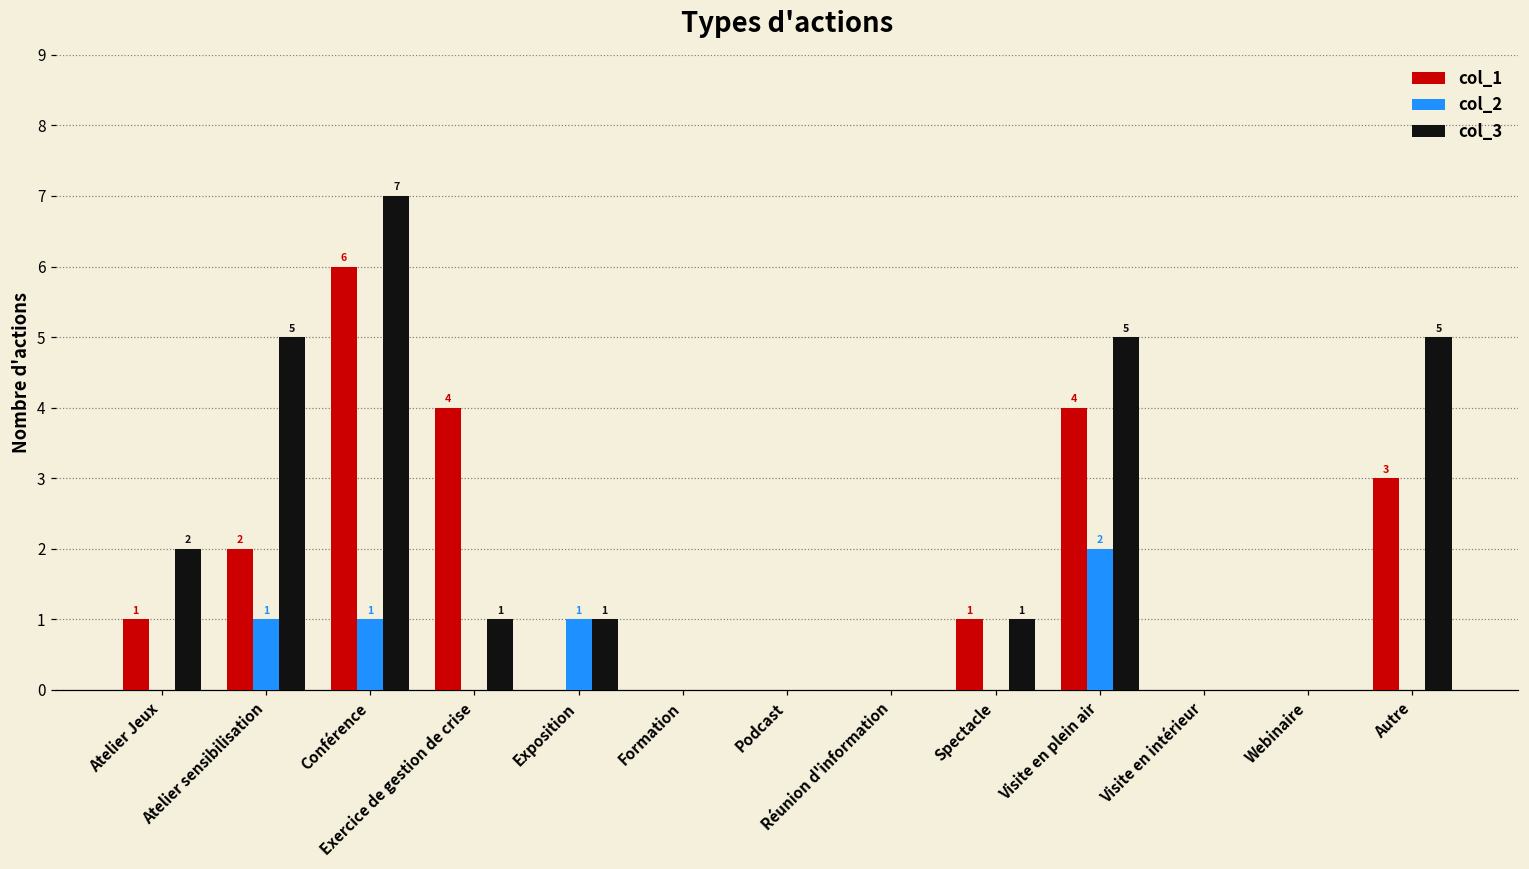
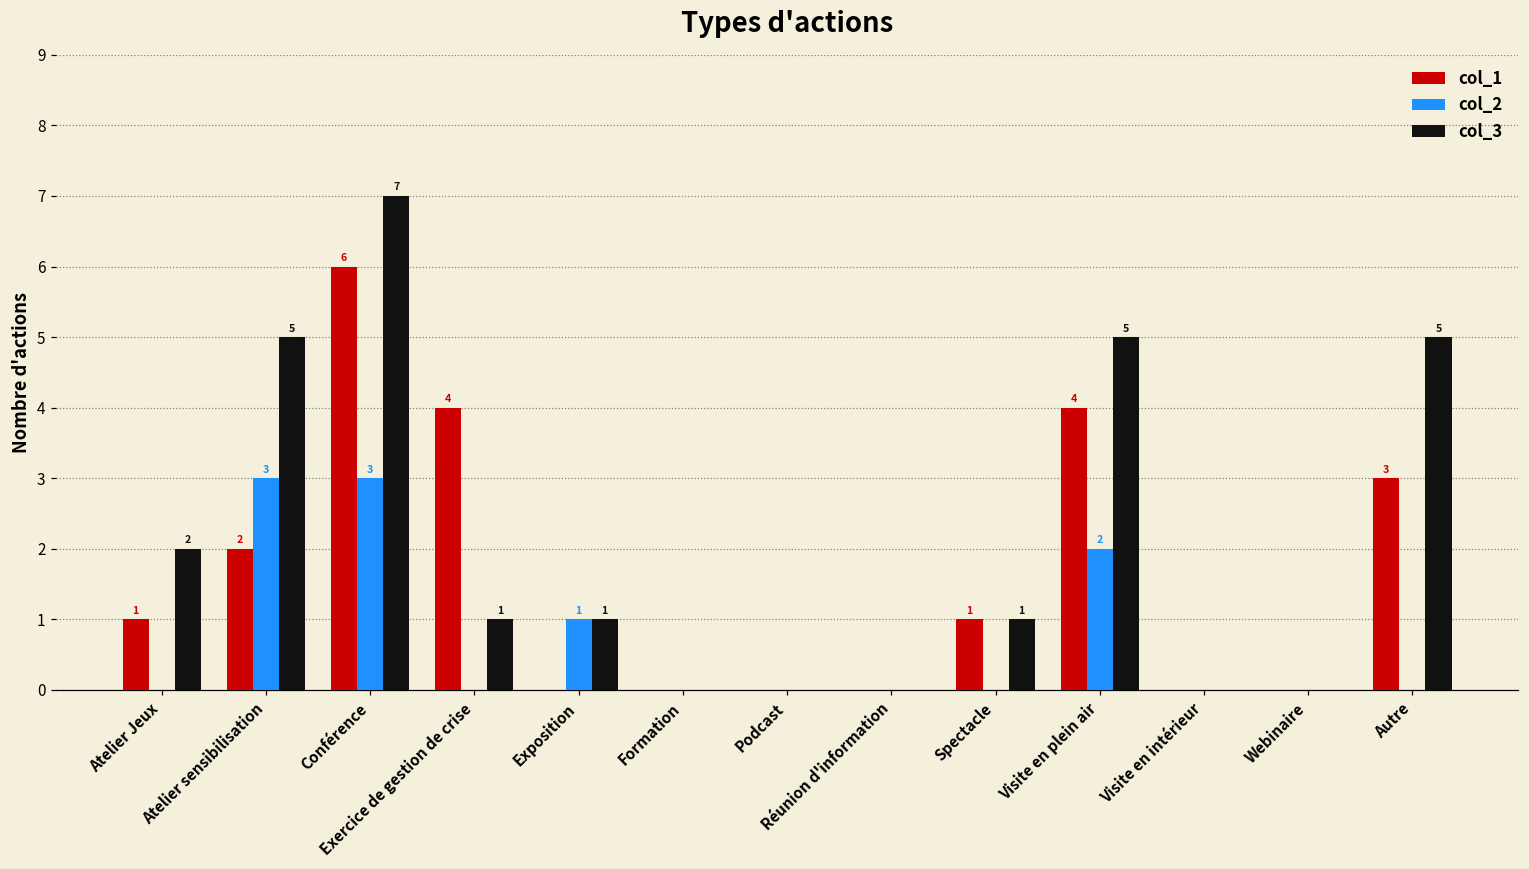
  {
    "col_1": {
      "Atelier Jeux": 1,
      "Atelier sensibilisation": 2,
      "Conférence": 6,
      "Exercice de gestion de crise": 4,
      "Spectacle": 1,
      "Visite en plein air": 4,
      "Autre": 3
    },
    "col_2": {
-     "Atelier sensibilisation": 1,
-     "Conférence": 1,
+     "Atelier sensibilisation": 3,
+     "Conférence": 3,
      "Exposition": 1,
      "Visite en plein air": 2
    },
    "col_3": {
      "Atelier Jeux": 2,
      "Atelier sensibilisation": 5,
      "Conférence": 7,
      "Exercice de gestion de crise": 1,
      "Exposition": 1,
      "Spectacle": 1,
      "Visite en plein air": 5,
      "Autre": 5
    }
  }
